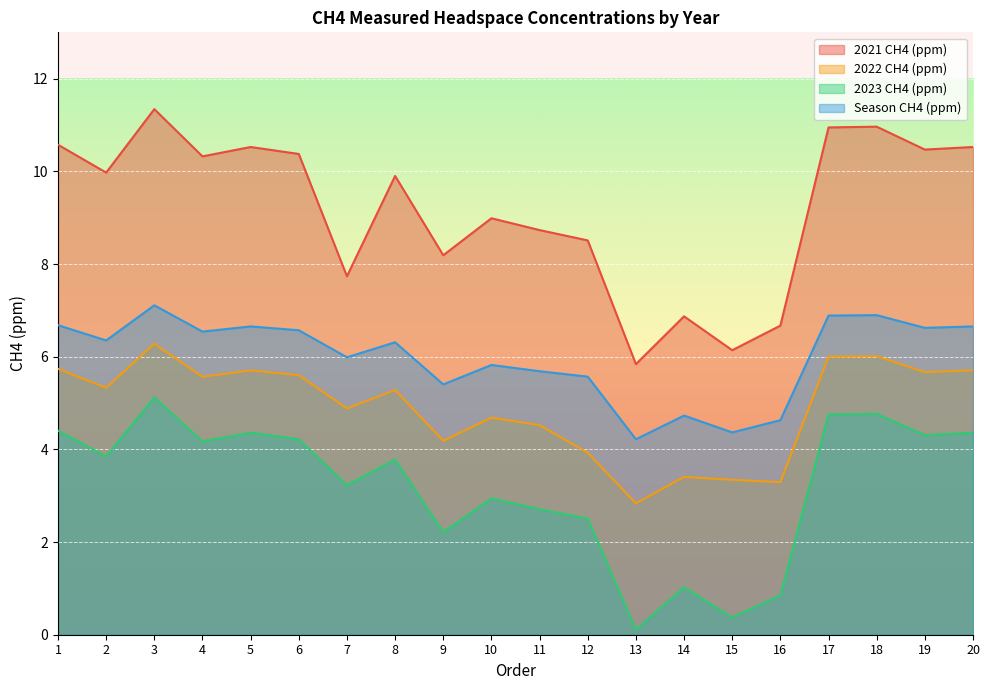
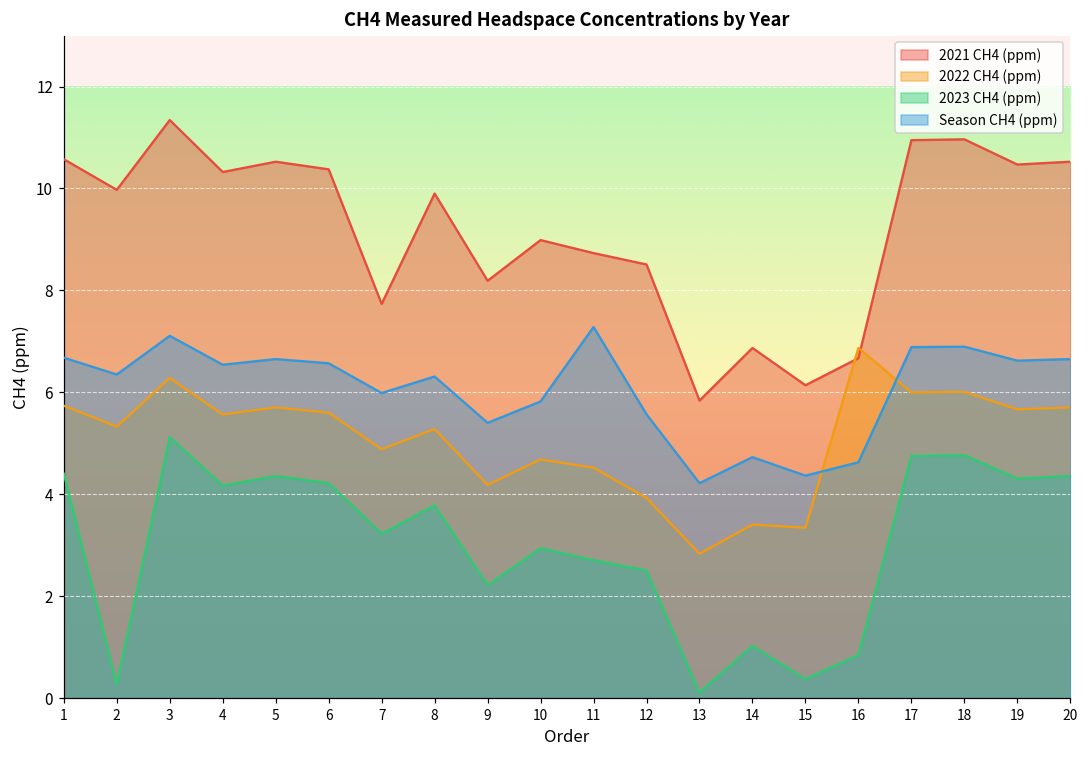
  {
    "2021 CH4 (ppm)": {
      "1": 10.6,
      "2": 10.0,
      "3": 11.3,
      "4": 10.3,
      "5": 10.5,
      "6": 10.4,
      "7": 7.7,
      "8": 9.9,
      "9": 8.2,
      "10": 9.0,
      "11": 8.7,
      "12": 8.5,
      "13": 5.8,
      "14": 6.9,
      "15": 6.1,
      "16": 6.7,
      "17": 10.9,
      "18": 11.0,
      "19": 10.5,
      "20": 10.5
    },
    "2022 CH4 (ppm)": {
      "1": 5.7,
      "2": 5.3,
      "3": 6.3,
      "4": 5.6,
      "5": 5.7,
      "6": 5.6,
      "7": 4.9,
      "8": 5.3,
      "9": 4.2,
      "10": 4.7,
      "11": 4.5,
      "12": 3.9,
      "13": 2.8,
      "14": 3.4,
      "15": 3.3,
-     "16": 3.3,
+     "16": 6.9,
      "17": 6.0,
      "18": 6.0,
      "19": 5.7,
      "20": 5.7
    },
    "2023 CH4 (ppm)": {
      "1": 4.4,
-     "2": 3.8,
+     "2": 0.3,
      "3": 5.1,
      "4": 4.2,
      "5": 4.4,
      "6": 4.2,
      "7": 3.2,
      "8": 3.8,
      "9": 2.2,
      "10": 2.9,
      "11": 2.7,
      "12": 2.5,
      "13": 0.1,
      "14": 1.0,
      "15": 0.4,
      "16": 0.8,
      "17": 4.8,
      "18": 4.8,
      "19": 4.3,
      "20": 4.4
    },
    "Season CH4 (ppm)": {
      "1": 6.7,
      "2": 6.4,
      "3": 7.1,
      "4": 6.5,
      "5": 6.7,
      "6": 6.6,
      "7": 6.0,
      "8": 6.3,
      "9": 5.4,
      "10": 5.8,
-     "11": 5.7,
+     "11": 7.3,
      "12": 5.6,
      "13": 4.2,
      "14": 4.7,
      "15": 4.4,
      "16": 4.6,
      "17": 6.9,
      "18": 6.9,
      "19": 6.6,
      "20": 6.7
    }
  }
